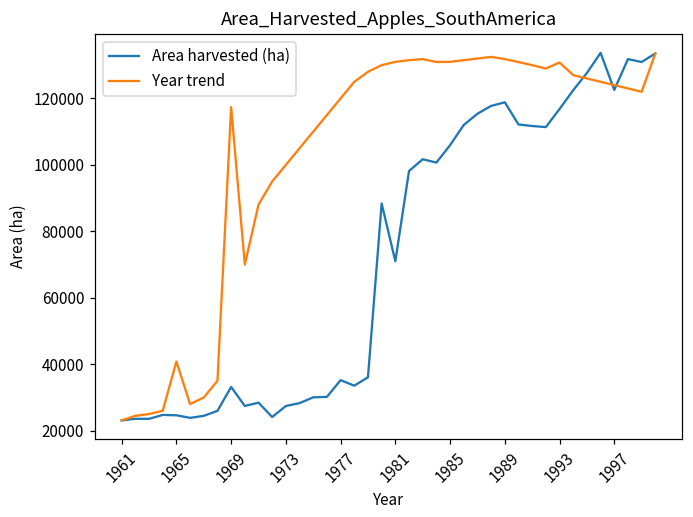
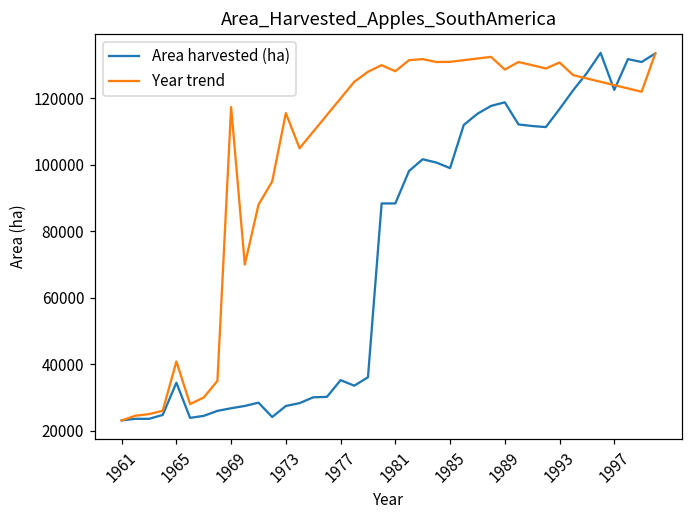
  {
    "Area harvested (ha)": {
-     "1965": 25000,
-     "1969": 33000,
+     "1965": 34000,
+     "1969": 27000,
      "1973": 27000,
      "1977": 35000,
-     "1981": 71000,
-     "1985": 106000,
+     "1981": 88000,
+     "1985": 99000,
      "1989": 119000,
      "1993": 117000,
      "1997": 123000
    },
    "Year trend": {
      "1965": 41000,
      "1969": 117000,
-     "1973": 100000,
+     "1973": 116000,
      "1977": 120000,
-     "1981": 131000,
+     "1981": 128000,
      "1985": 131000,
-     "1989": 132000,
+     "1989": 129000,
      "1993": 131000,
      "1997": 124000
    }
  }
